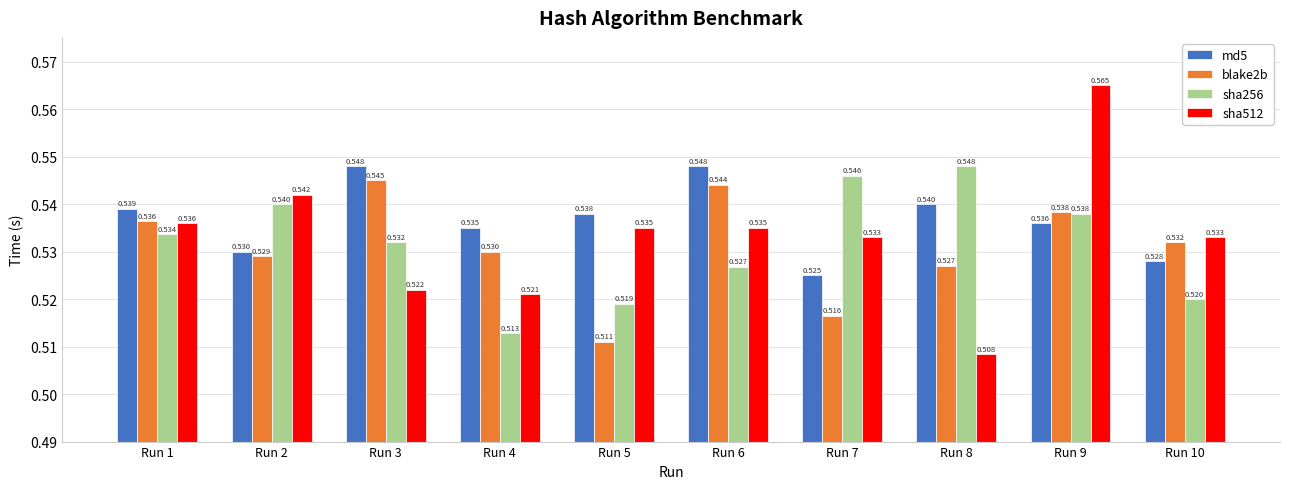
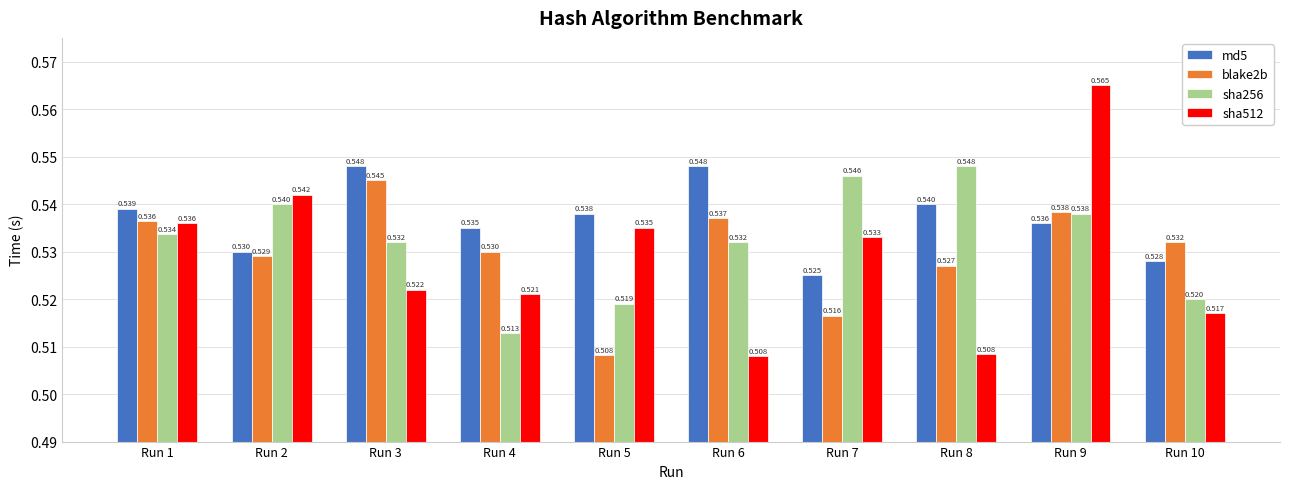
  {
    "md5": {
      "Run 1": 0.539,
      "Run 2": 0.530,
      "Run 3": 0.548,
      "Run 4": 0.535,
      "Run 5": 0.538,
      "Run 6": 0.548,
      "Run 7": 0.525,
      "Run 8": 0.540,
      "Run 9": 0.536,
      "Run 10": 0.528
    },
    "blake2b": {
      "Run 1": 0.536,
      "Run 2": 0.529,
      "Run 3": 0.545,
      "Run 4": 0.530,
-     "Run 5": 0.511,
-     "Run 6": 0.544,
+     "Run 5": 0.508,
+     "Run 6": 0.537,
      "Run 7": 0.516,
      "Run 8": 0.527,
      "Run 9": 0.538,
      "Run 10": 0.532
    },
    "sha256": {
      "Run 1": 0.534,
      "Run 2": 0.540,
      "Run 3": 0.532,
      "Run 4": 0.513,
      "Run 5": 0.519,
-     "Run 6": 0.527,
+     "Run 6": 0.532,
      "Run 7": 0.546,
      "Run 8": 0.548,
      "Run 9": 0.538,
      "Run 10": 0.520
    },
    "sha512": {
      "Run 1": 0.536,
      "Run 2": 0.542,
      "Run 3": 0.522,
      "Run 4": 0.521,
      "Run 5": 0.535,
-     "Run 6": 0.535,
+     "Run 6": 0.508,
      "Run 7": 0.533,
      "Run 8": 0.508,
      "Run 9": 0.565,
-     "Run 10": 0.533
+     "Run 10": 0.517
    }
  }
